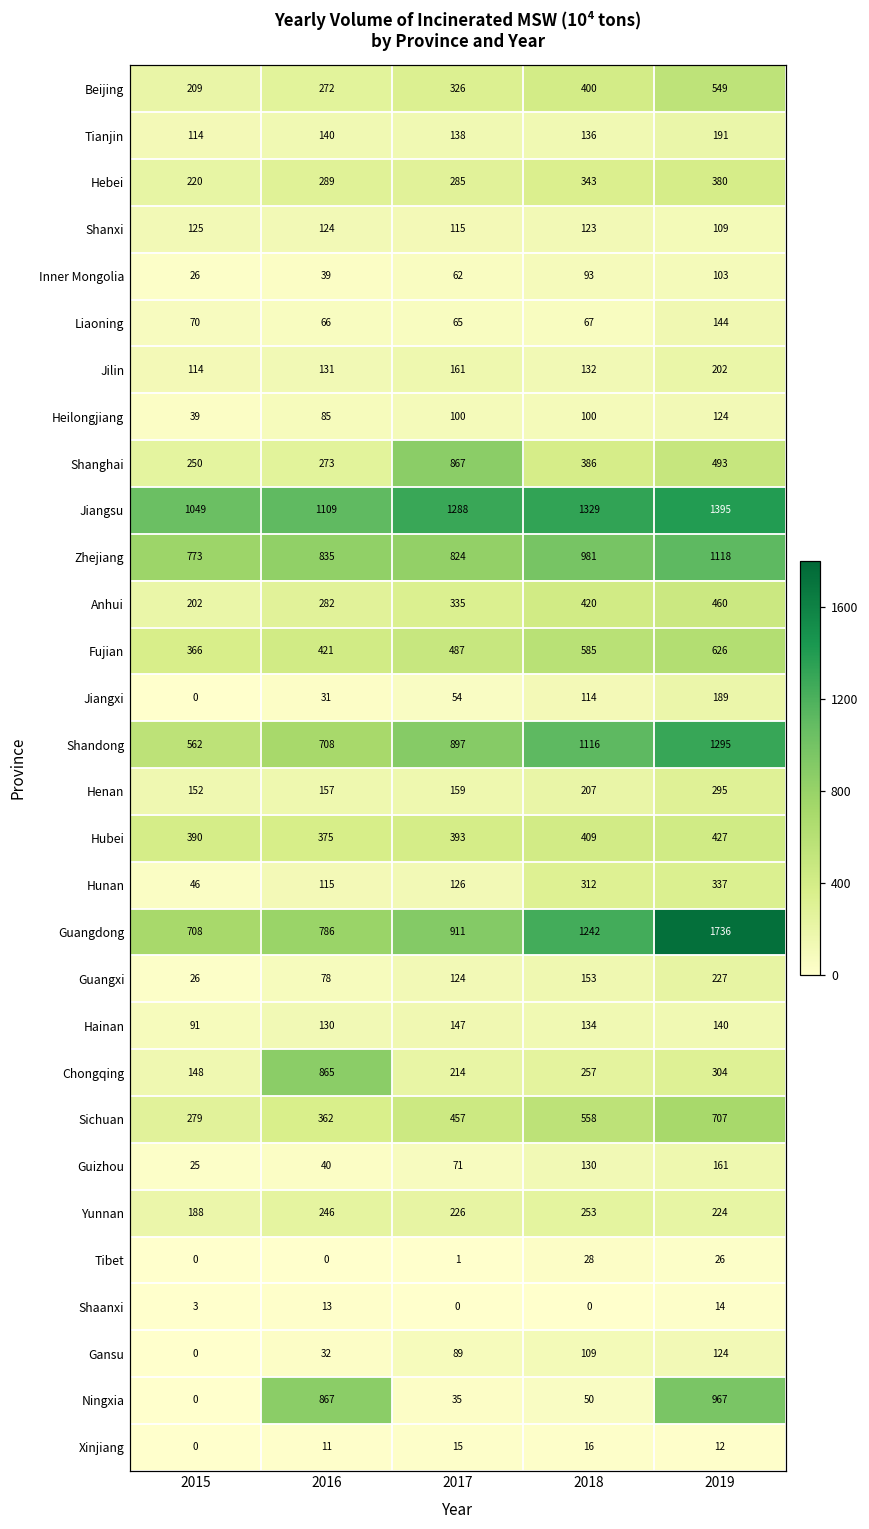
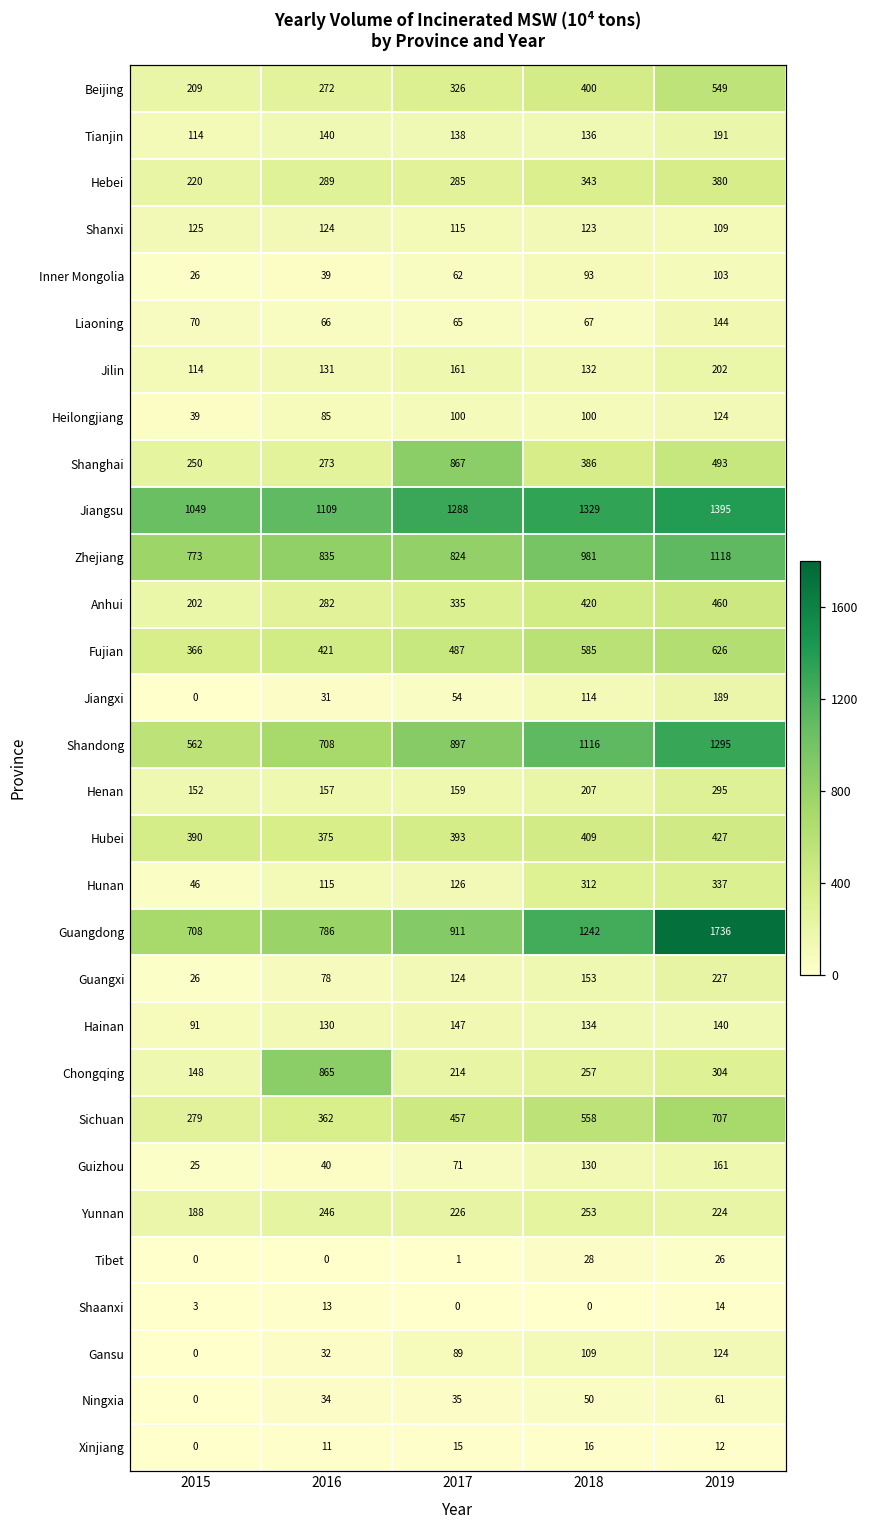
  {
    "Beijing": {
      "2015": 209,
      "2016": 272,
      "2017": 326,
      "2018": 400,
      "2019": 549
    },
    "Tianjin": {
      "2015": 114,
      "2016": 140,
      "2017": 138,
      "2018": 136,
      "2019": 191
    },
    "Hebei": {
      "2015": 220,
      "2016": 289,
      "2017": 285,
      "2018": 343,
      "2019": 380
    },
    "Shanxi": {
      "2015": 125,
      "2016": 124,
      "2017": 115,
      "2018": 123,
      "2019": 109
    },
    "Inner Mongolia": {
      "2015": 26,
      "2016": 39,
      "2017": 62,
      "2018": 93,
      "2019": 103
    },
    "Liaoning": {
      "2015": 70,
      "2016": 66,
      "2017": 65,
      "2018": 67,
      "2019": 144
    },
    "Jilin": {
      "2015": 114,
      "2016": 131,
      "2017": 161,
      "2018": 132,
      "2019": 202
    },
    "Heilongjiang": {
      "2015": 39,
      "2016": 85,
      "2017": 100,
      "2018": 100,
      "2019": 124
    },
    "Shanghai": {
      "2015": 250,
      "2016": 273,
      "2017": 867,
      "2018": 386,
      "2019": 493
    },
    "Jiangsu": {
      "2015": 1049,
      "2016": 1109,
      "2017": 1288,
      "2018": 1329,
      "2019": 1395
    },
    "Zhejiang": {
      "2015": 773,
      "2016": 835,
      "2017": 824,
      "2018": 981,
      "2019": 1118
    },
    "Anhui": {
      "2015": 202,
      "2016": 282,
      "2017": 335,
      "2018": 420,
      "2019": 460
    },
    "Fujian": {
      "2015": 366,
      "2016": 421,
      "2017": 487,
      "2018": 585,
      "2019": 626
    },
    "Jiangxi": {
      "2015": 0,
      "2016": 31,
      "2017": 54,
      "2018": 114,
      "2019": 189
    },
    "Shandong": {
      "2015": 562,
      "2016": 708,
      "2017": 897,
      "2018": 1116,
      "2019": 1295
    },
    "Henan": {
      "2015": 152,
      "2016": 157,
      "2017": 159,
      "2018": 207,
      "2019": 295
    },
    "Hubei": {
      "2015": 390,
      "2016": 375,
      "2017": 393,
      "2018": 409,
      "2019": 427
    },
    "Hunan": {
      "2015": 46,
      "2016": 115,
      "2017": 126,
      "2018": 312,
      "2019": 337
    },
    "Guangdong": {
      "2015": 708,
      "2016": 786,
      "2017": 911,
      "2018": 1242,
      "2019": 1736
    },
    "Guangxi": {
      "2015": 26,
      "2016": 78,
      "2017": 124,
      "2018": 153,
      "2019": 227
    },
    "Hainan": {
      "2015": 91,
      "2016": 130,
      "2017": 147,
      "2018": 134,
      "2019": 140
    },
    "Chongqing": {
      "2015": 148,
      "2016": 865,
      "2017": 214,
      "2018": 257,
      "2019": 304
    },
    "Sichuan": {
      "2015": 279,
      "2016": 362,
      "2017": 457,
      "2018": 558,
      "2019": 707
    },
    "Guizhou": {
      "2015": 25,
      "2016": 40,
      "2017": 71,
      "2018": 130,
      "2019": 161
    },
    "Yunnan": {
      "2015": 188,
      "2016": 246,
      "2017": 226,
      "2018": 253,
      "2019": 224
    },
    "Tibet": {
      "2015": 0,
      "2016": 0,
      "2017": 1,
      "2018": 28,
      "2019": 26
    },
    "Shaanxi": {
      "2015": 3,
      "2016": 13,
      "2017": 0,
      "2018": 0,
      "2019": 14
    },
    "Gansu": {
      "2015": 0,
      "2016": 32,
      "2017": 89,
      "2018": 109,
      "2019": 124
    },
    "Ningxia": {
      "2015": 0,
-     "2016": 867,
+     "2016": 34,
      "2017": 35,
      "2018": 50,
-     "2019": 967
+     "2019": 61
    },
    "Xinjiang": {
      "2015": 0,
      "2016": 11,
      "2017": 15,
      "2018": 16,
      "2019": 12
    }
  }
